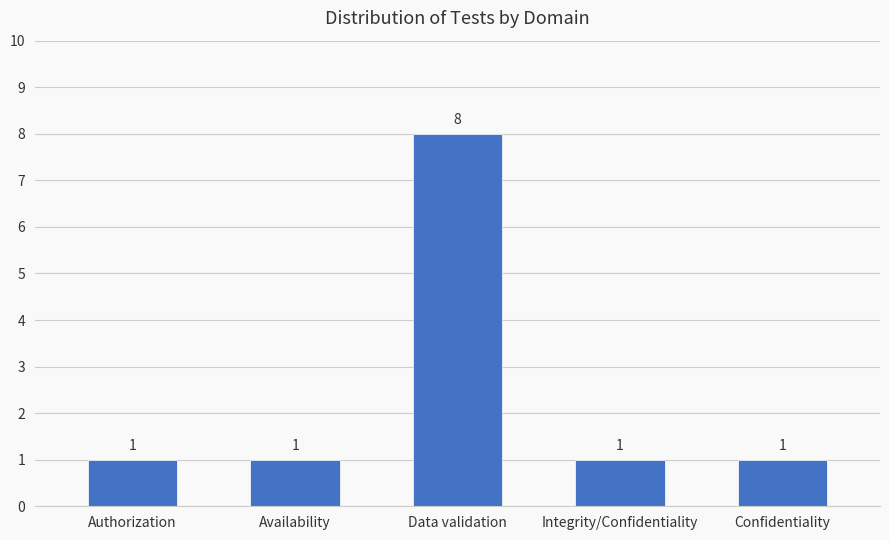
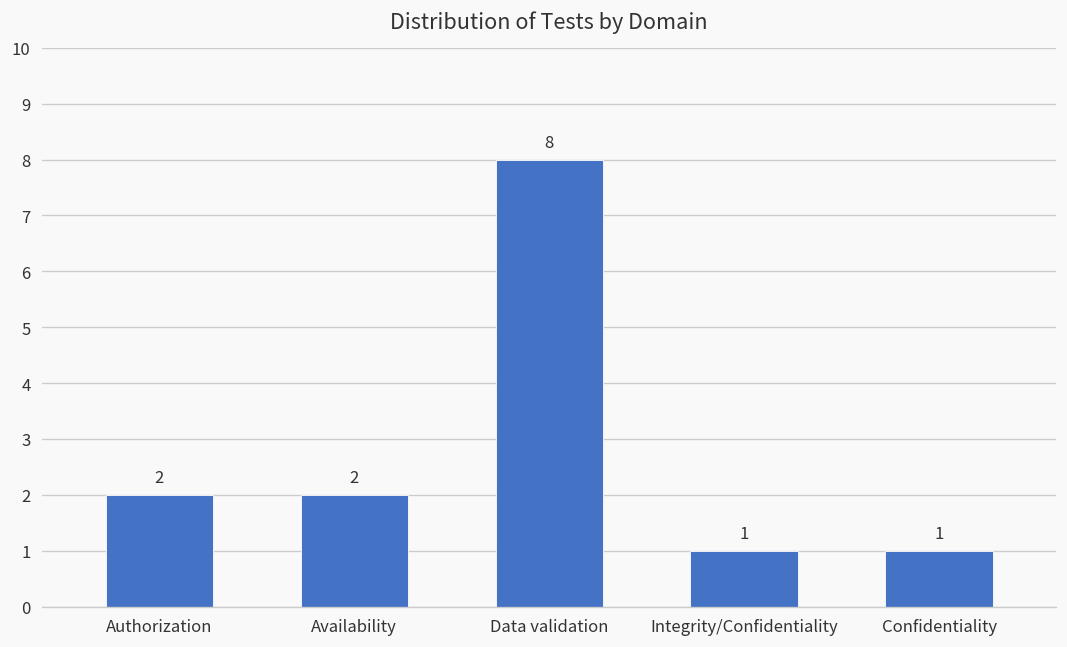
  {
-   "Authorization": 1,
-   "Availability": 1,
+   "Authorization": 2,
+   "Availability": 2,
    "Data validation": 8,
    "Integrity/Confidentiality": 1,
    "Confidentiality": 1
  }
